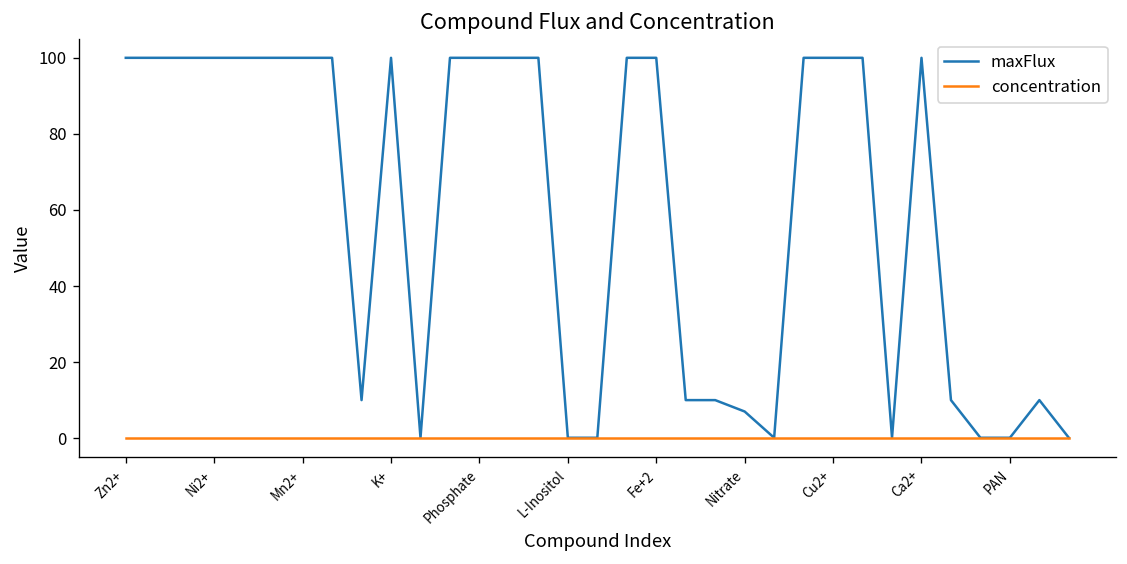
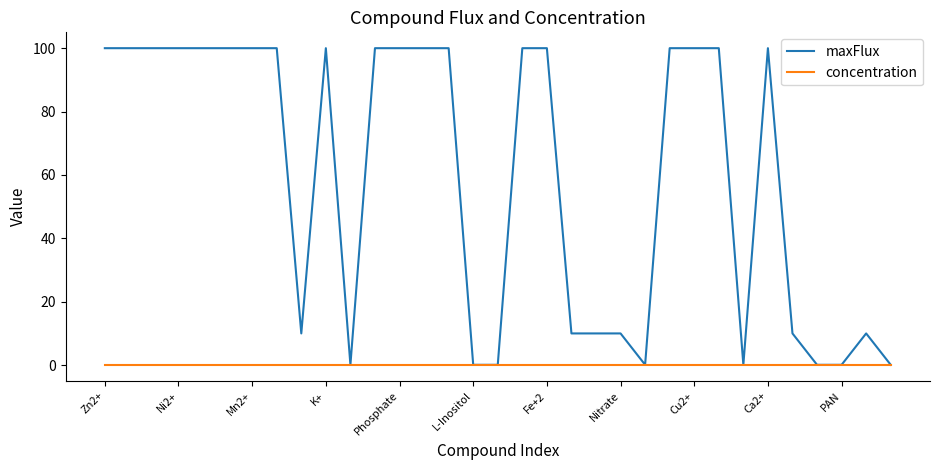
  {
    "maxFlux": {
      "Zn2+": 100,
      "Ni2+": 100,
      "Mn2+": 100,
      "K+": 100,
      "Phosphate": 100,
      "Fe+2": 100,
-     "Nitrate": 7,
+     "Nitrate": 10,
      "Cu2+": 100,
      "Ca2+": 100
    },
    "concentration": {
      "Zn2+": 0,
      "Ni2+": 0,
      "Mn2+": 0,
      "K+": 0,
      "Phosphate": 0,
      "Fe+2": 0,
      "Nitrate": 0,
      "Cu2+": 0,
      "Ca2+": 0
    }
  }
